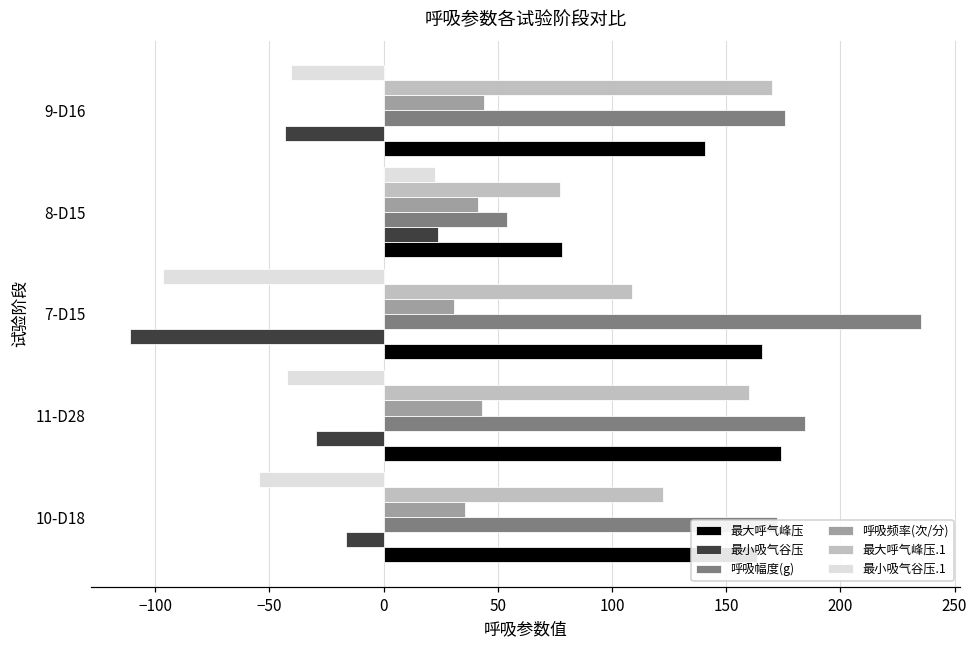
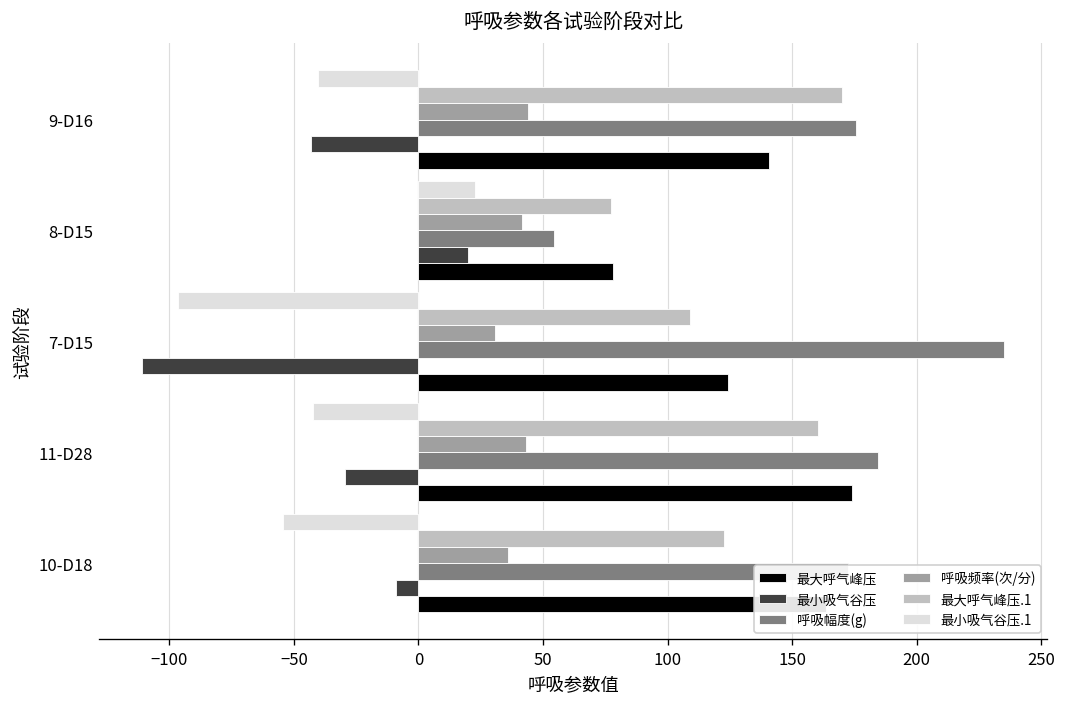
  {
    "最大呼气峰压": {
      "9-D16": 141,
      "8-D15": 78,
-     "7-D15": 166,
+     "7-D15": 124,
      "11-D28": 174
    },
    "最小吸气谷压": {
      "9-D16": -43,
-     "8-D15": 24,
+     "8-D15": 20,
      "7-D15": -111,
      "11-D28": -30,
-     "10-D18": -16
+     "10-D18": -9
    }
  }
